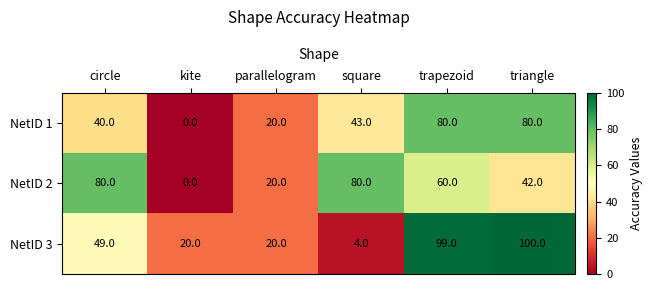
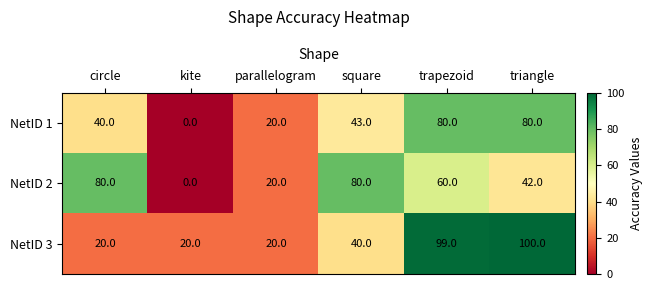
  {
    "NetID 1": {
      "circle": 40.0,
      "kite": 0.0,
      "parallelogram": 20.0,
      "square": 43.0,
      "trapezoid": 80.0,
      "triangle": 80.0
    },
    "NetID 2": {
      "circle": 80.0,
      "kite": 0.0,
      "parallelogram": 20.0,
      "square": 80.0,
      "trapezoid": 60.0,
      "triangle": 42.0
    },
    "NetID 3": {
-     "circle": 49.0,
+     "circle": 20.0,
      "kite": 20.0,
      "parallelogram": 20.0,
-     "square": 4.0,
+     "square": 40.0,
      "trapezoid": 99.0,
      "triangle": 100.0
    }
  }
